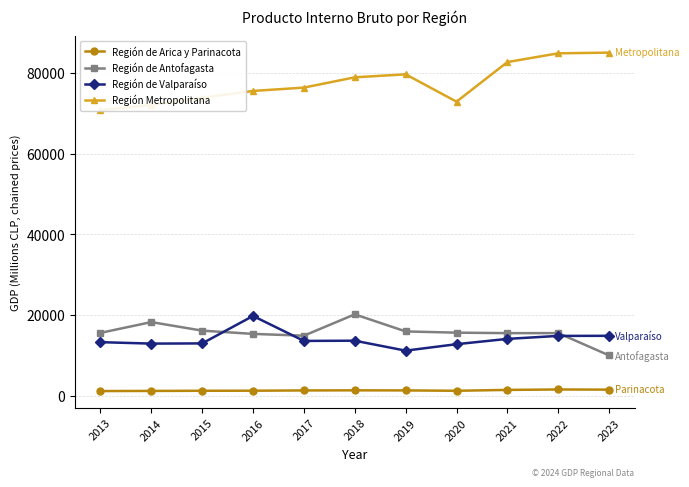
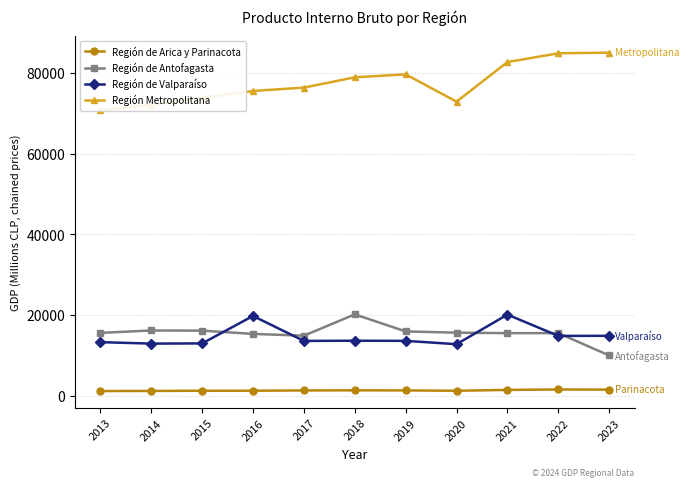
  {
    "Región de Antofagasta": {
      "2013": 16000,
-     "2014": 18000,
+     "2014": 16000,
      "2015": 16000,
      "2016": 15000,
      "2017": 15000,
      "2018": 20000,
      "2019": 16000,
      "2020": 16000,
      "2021": 16000,
      "2022": 16000,
      "2023": 10000
    },
    "Región de Valparaíso": {
      "2013": 13000,
      "2014": 13000,
      "2015": 13000,
      "2016": 20000,
      "2017": 14000,
      "2018": 14000,
-     "2019": 11000,
+     "2019": 14000,
      "2020": 13000,
-     "2021": 14000,
+     "2021": 20000,
      "2022": 15000,
      "2023": 15000
    }
  }
